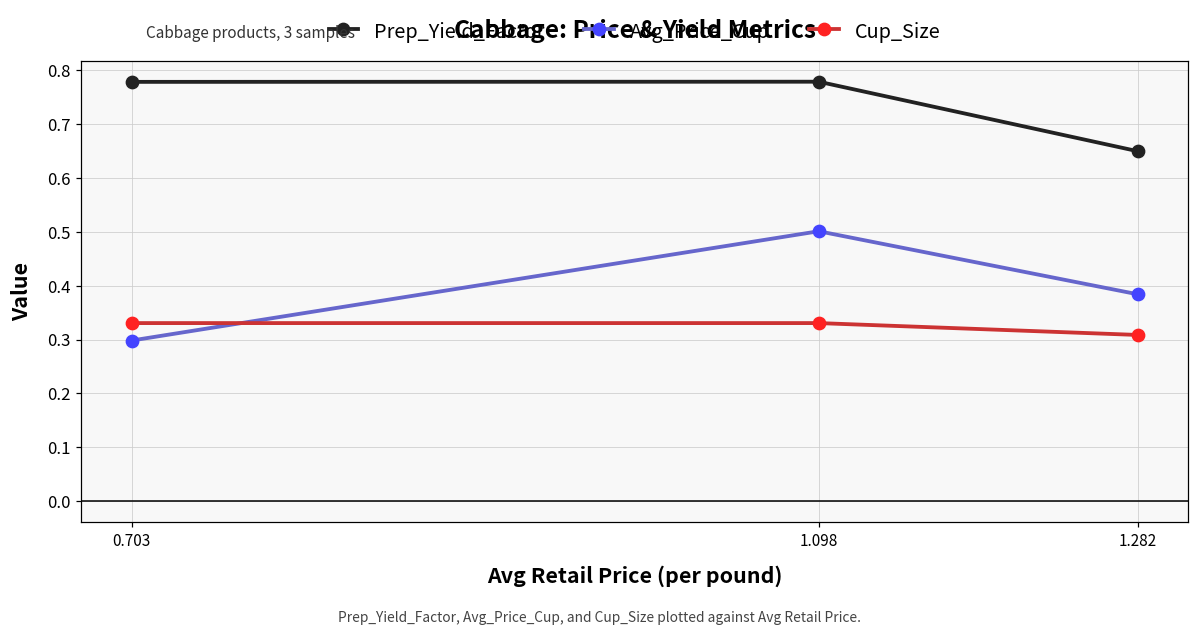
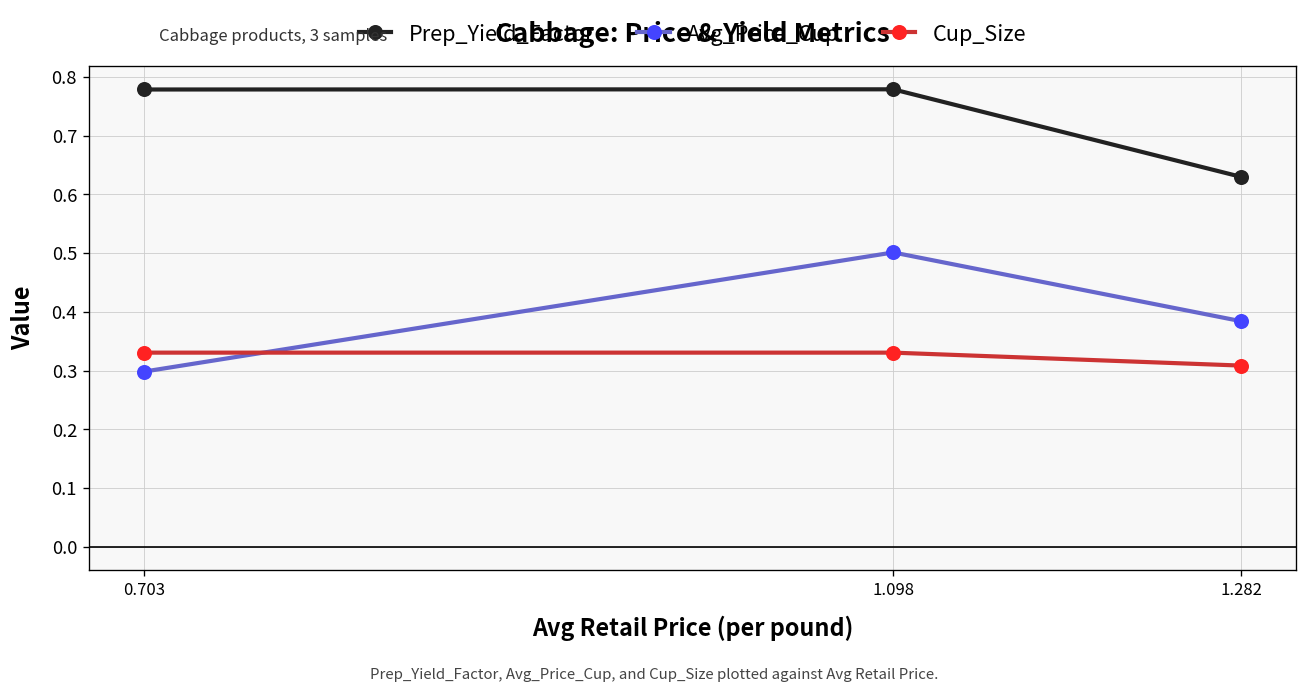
  {
    "Prep_Yield_Factor": {
      "0.703": 0.78,
      "1.098": 0.78,
-     "1.282": 0.65
+     "1.282": 0.63
    },
    "Avg_Price_Cup": {
      "0.703": 0.30,
      "1.098": 0.50,
      "1.282": 0.38
    },
    "Cup_Size": {
      "0.703": 0.33,
      "1.098": 0.33,
      "1.282": 0.31
    }
  }
